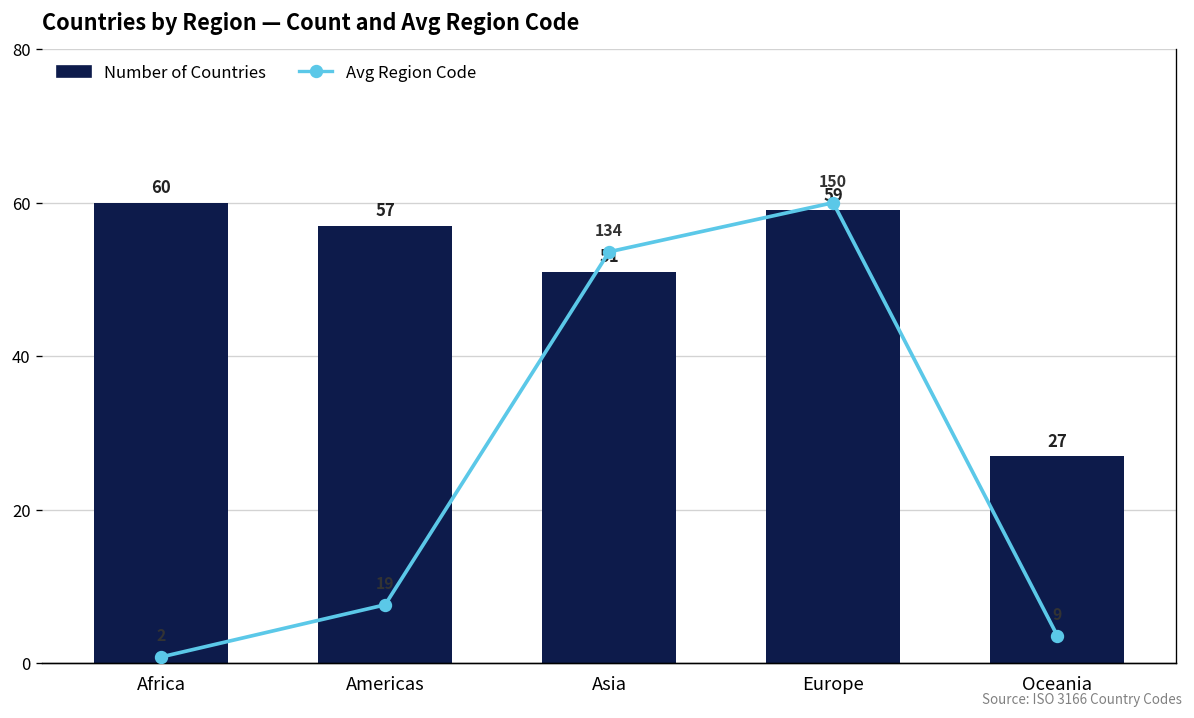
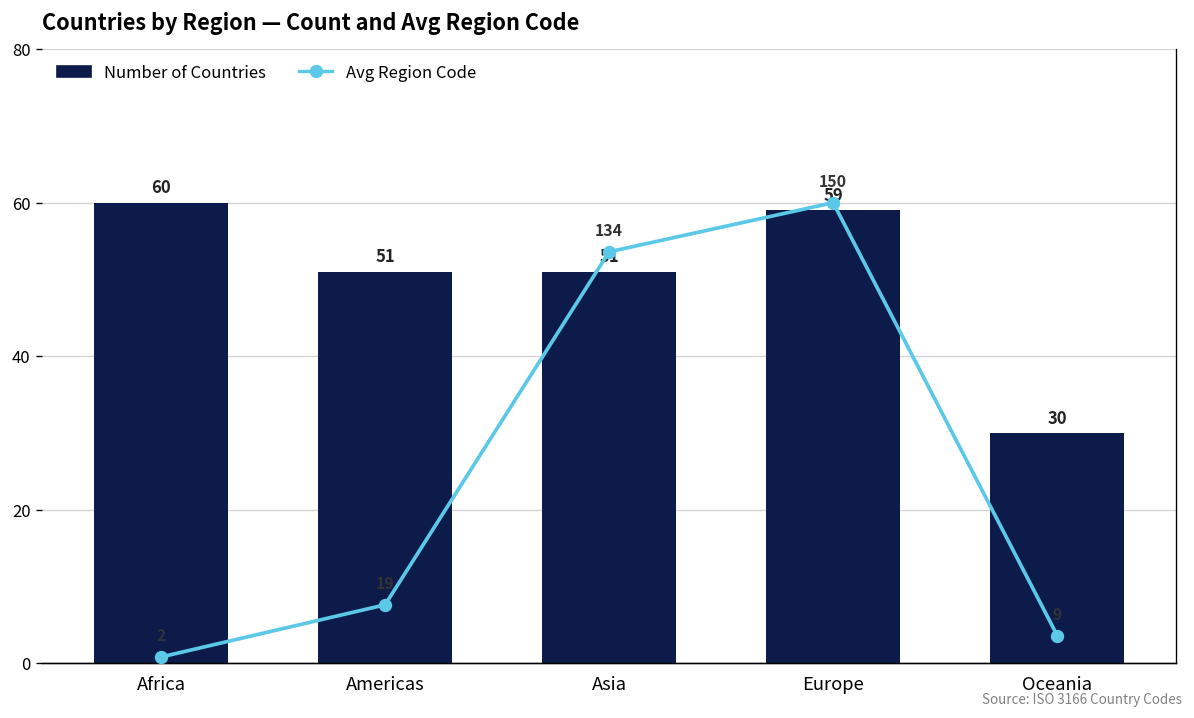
  {
    "Number of Countries": {
      "Africa": 60,
-     "Americas": 57,
-     "Oceania": 27
+     "Americas": 51,
+     "Oceania": 30
    },
    "Avg Region Code": {
      "Asia": 134,
      "Europe": 150
    }
  }
